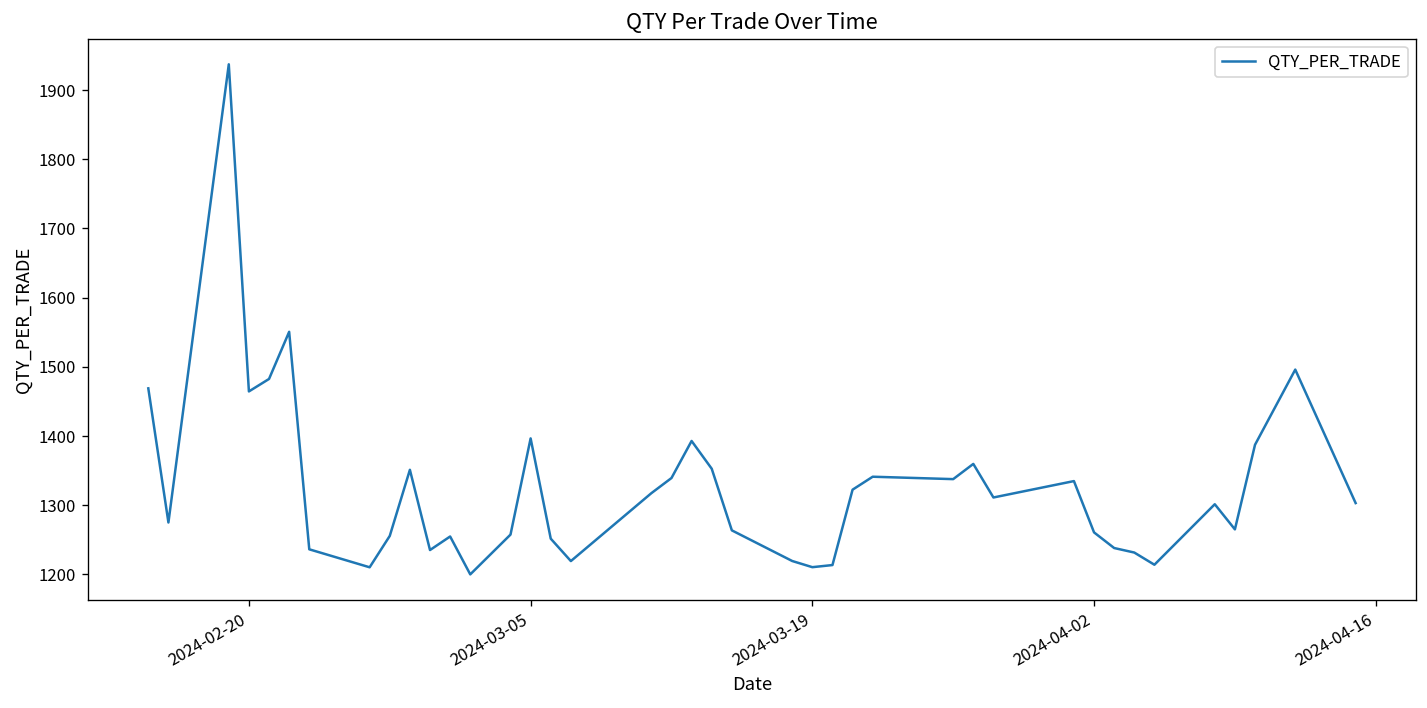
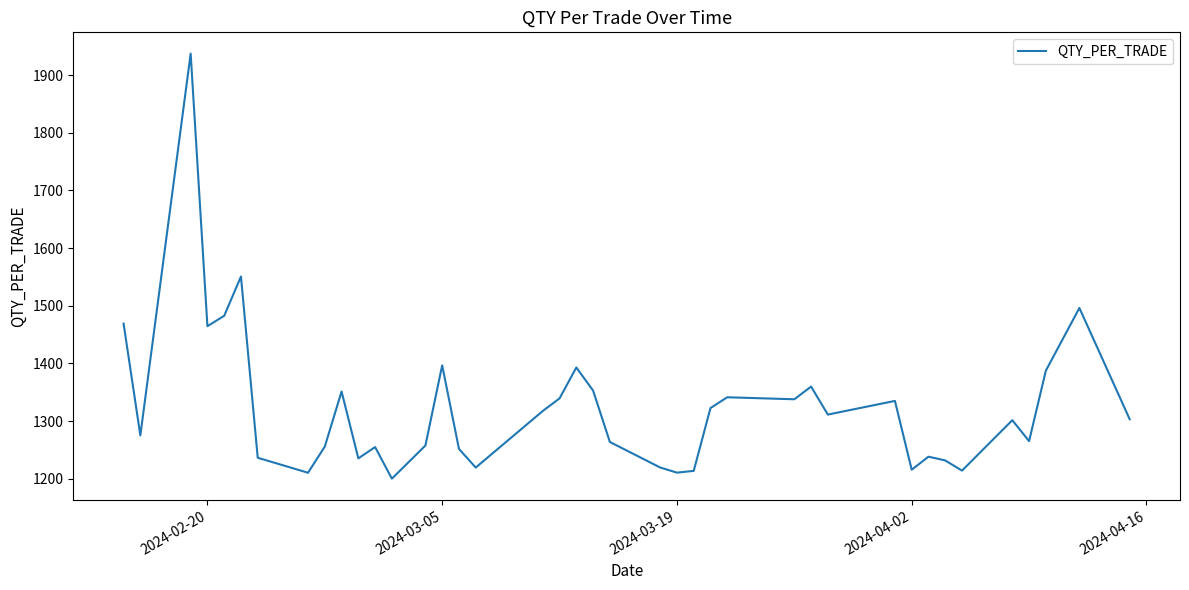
  {
    "2024-02-20": 1460,
    "2024-03-05": 1400,
    "2024-03-19": 1210,
-   "2024-04-02": 1260
+   "2024-04-02": 1220
  }
